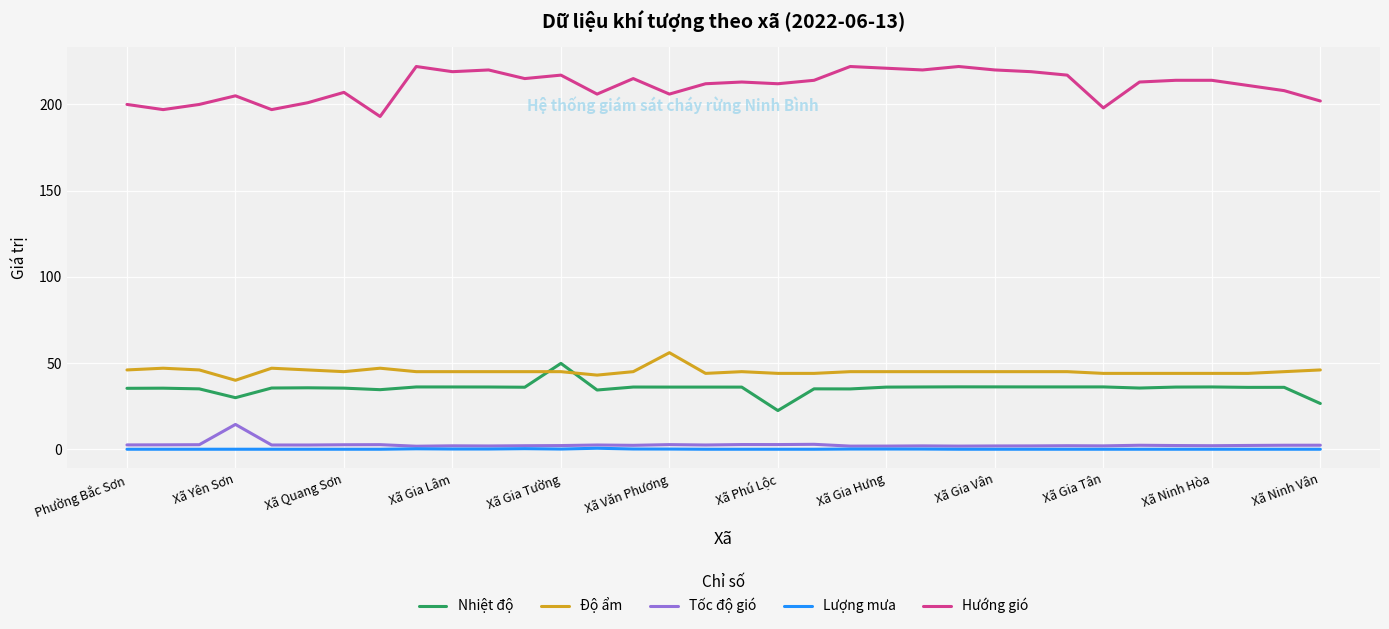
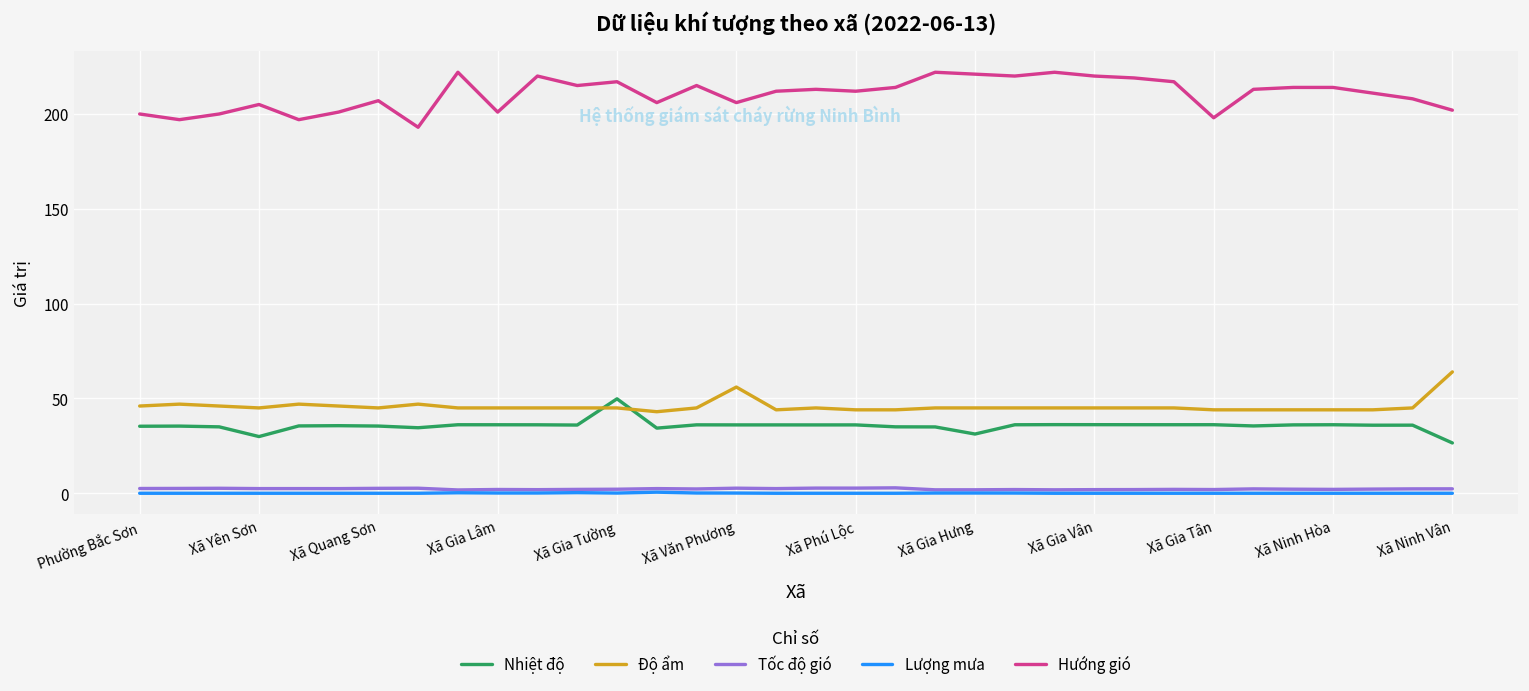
  {
    "Nhiệt độ": {
      "Phường Bắc Sơn": 35,
      "Xã Yên Sơn": 30,
      "Xã Quang Sơn": 35,
      "Xã Gia Lâm": 36,
      "Xã Gia Tường": 50,
      "Xã Văn Phương": 36,
-     "Xã Phú Lộc": 22,
-     "Xã Gia Hưng": 36,
+     "Xã Phú Lộc": 36,
+     "Xã Gia Hưng": 31,
      "Xã Gia Vân": 36,
      "Xã Gia Tân": 36,
      "Xã Ninh Hòa": 36,
      "Xã Ninh Vân": 27
    },
    "Độ ẩm": {
      "Phường Bắc Sơn": 46,
-     "Xã Yên Sơn": 40,
+     "Xã Yên Sơn": 45,
      "Xã Quang Sơn": 45,
      "Xã Gia Lâm": 45,
      "Xã Gia Tường": 45,
      "Xã Văn Phương": 56,
      "Xã Phú Lộc": 44,
      "Xã Gia Hưng": 45,
      "Xã Gia Vân": 45,
      "Xã Gia Tân": 44,
      "Xã Ninh Hòa": 44,
-     "Xã Ninh Vân": 46
+     "Xã Ninh Vân": 64
    },
    "Tốc độ gió": {
      "Phường Bắc Sơn": 3,
-     "Xã Yên Sơn": 14,
+     "Xã Yên Sơn": 2,
      "Xã Quang Sơn": 3,
      "Xã Gia Lâm": 2,
      "Xã Gia Tường": 2,
      "Xã Văn Phương": 3,
      "Xã Phú Lộc": 3,
      "Xã Gia Hưng": 2,
      "Xã Gia Vân": 2,
      "Xã Gia Tân": 2,
      "Xã Ninh Hòa": 2,
      "Xã Ninh Vân": 2
    },
    "Lượng mưa": {
      "Phường Bắc Sơn": 0,
      "Xã Yên Sơn": 0,
      "Xã Quang Sơn": 0,
      "Xã Gia Lâm": 0,
      "Xã Gia Tường": 0,
      "Xã Văn Phương": 0,
      "Xã Phú Lộc": 0,
      "Xã Gia Hưng": 0,
      "Xã Gia Vân": 0,
      "Xã Gia Tân": 0,
      "Xã Ninh Hòa": 0,
      "Xã Ninh Vân": 0
    },
    "Hướng gió": {
      "Phường Bắc Sơn": 200,
      "Xã Yên Sơn": 205,
      "Xã Quang Sơn": 207,
-     "Xã Gia Lâm": 219,
+     "Xã Gia Lâm": 201,
      "Xã Gia Tường": 217,
      "Xã Văn Phương": 206,
      "Xã Phú Lộc": 212,
      "Xã Gia Hưng": 221,
      "Xã Gia Vân": 220,
      "Xã Gia Tân": 198,
      "Xã Ninh Hòa": 214,
      "Xã Ninh Vân": 202
    }
  }
